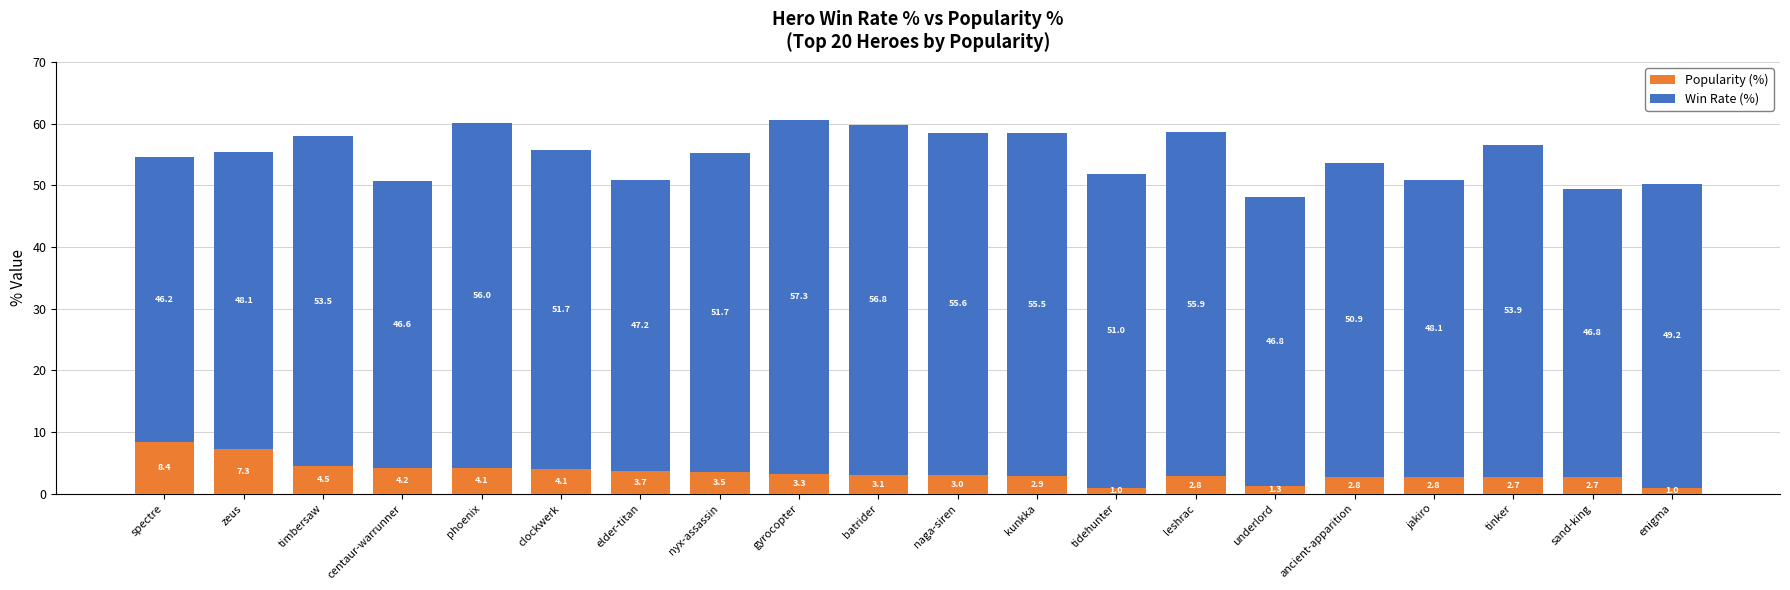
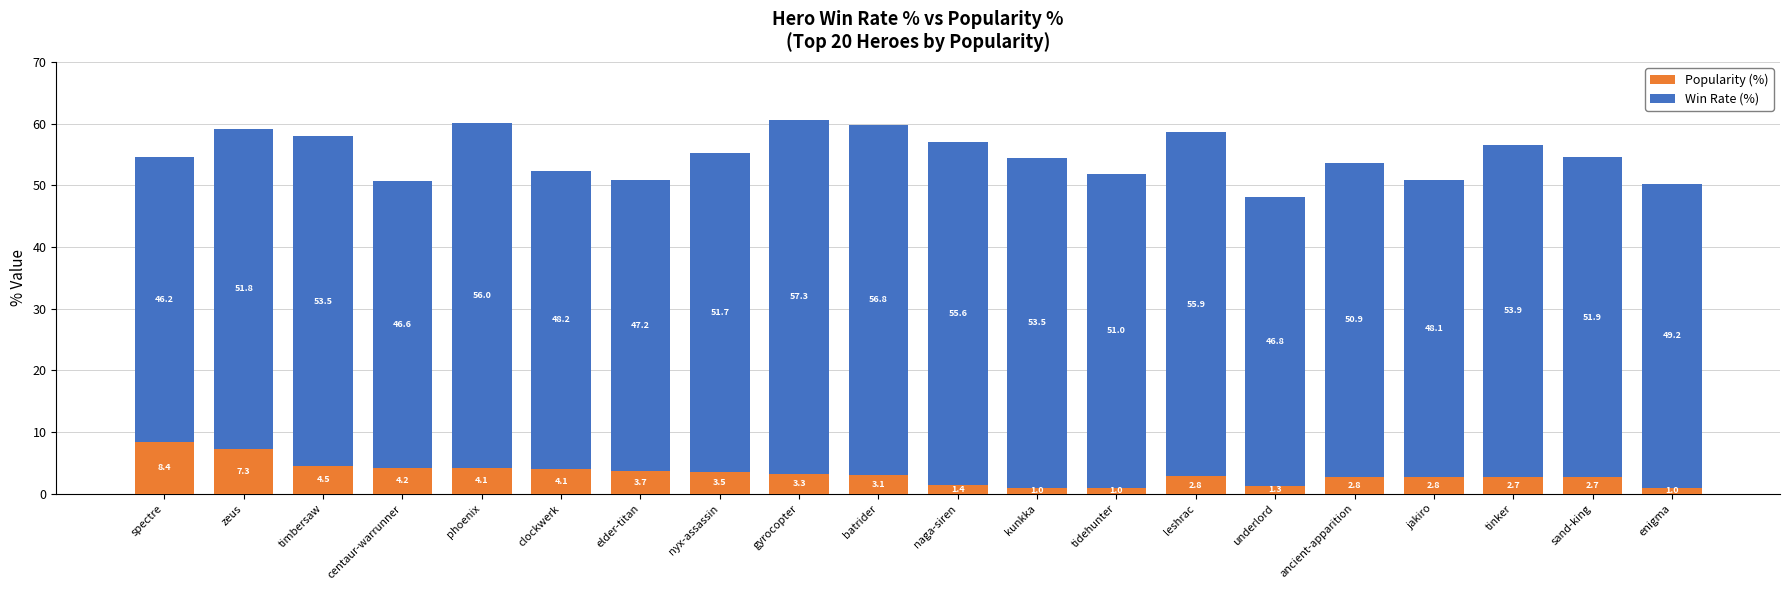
  {
    "Popularity (%)": {
      "spectre": 8.4,
      "zeus": 7.3,
      "timbersaw": 4.5,
      "centaur-warrunner": 4.2,
      "phoenix": 4.1,
      "clockwerk": 4.1,
      "elder-titan": 3.7,
      "nyx-assassin": 3.5,
      "gyrocopter": 3.3,
      "batrider": 3.1,
-     "naga-siren": 3.0,
-     "kunkka": 2.9,
+     "naga-siren": 1.4,
+     "kunkka": 1.0,
      "tidehunter": 1.0,
      "leshrac": 2.8,
      "underlord": 1.3,
      "ancient-apparition": 2.8,
      "jakiro": 2.8,
      "tinker": 2.7,
      "sand-king": 2.7,
      "enigma": 1.0
    },
    "Win Rate (%)": {
      "spectre": 46.2,
-     "zeus": 48.1,
+     "zeus": 51.8,
      "timbersaw": 53.5,
      "centaur-warrunner": 46.6,
      "phoenix": 56.0,
-     "clockwerk": 51.7,
+     "clockwerk": 48.2,
      "elder-titan": 47.2,
      "nyx-assassin": 51.7,
      "gyrocopter": 57.3,
      "batrider": 56.8,
      "naga-siren": 55.6,
-     "kunkka": 55.5,
+     "kunkka": 53.5,
      "tidehunter": 51.0,
      "leshrac": 55.9,
      "underlord": 46.8,
      "ancient-apparition": 50.9,
      "jakiro": 48.1,
      "tinker": 53.9,
-     "sand-king": 46.8,
+     "sand-king": 51.9,
      "enigma": 49.2
    }
  }
